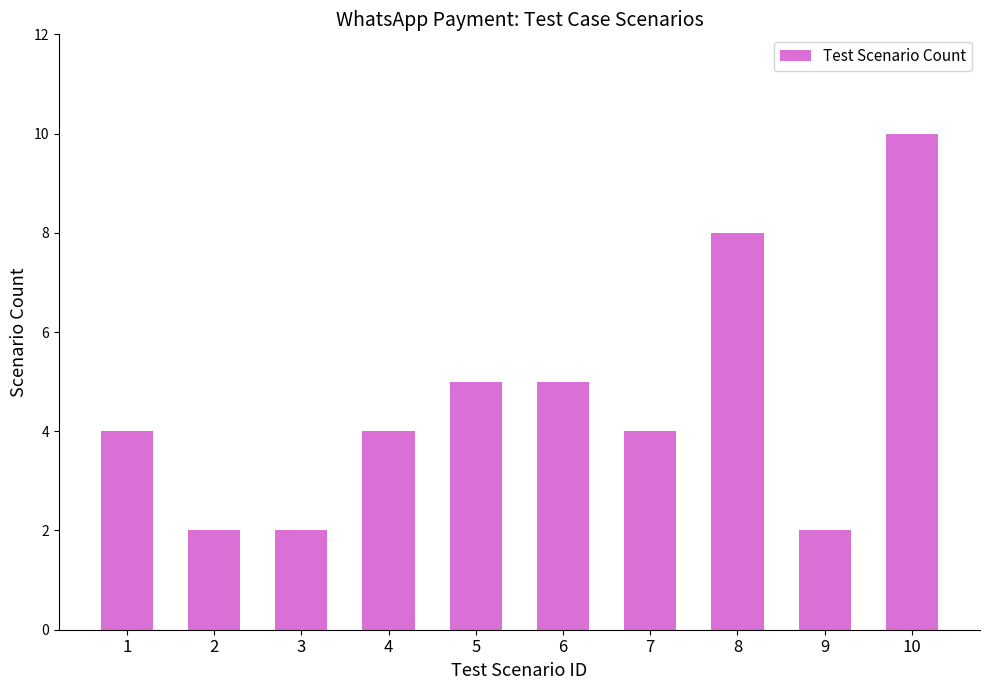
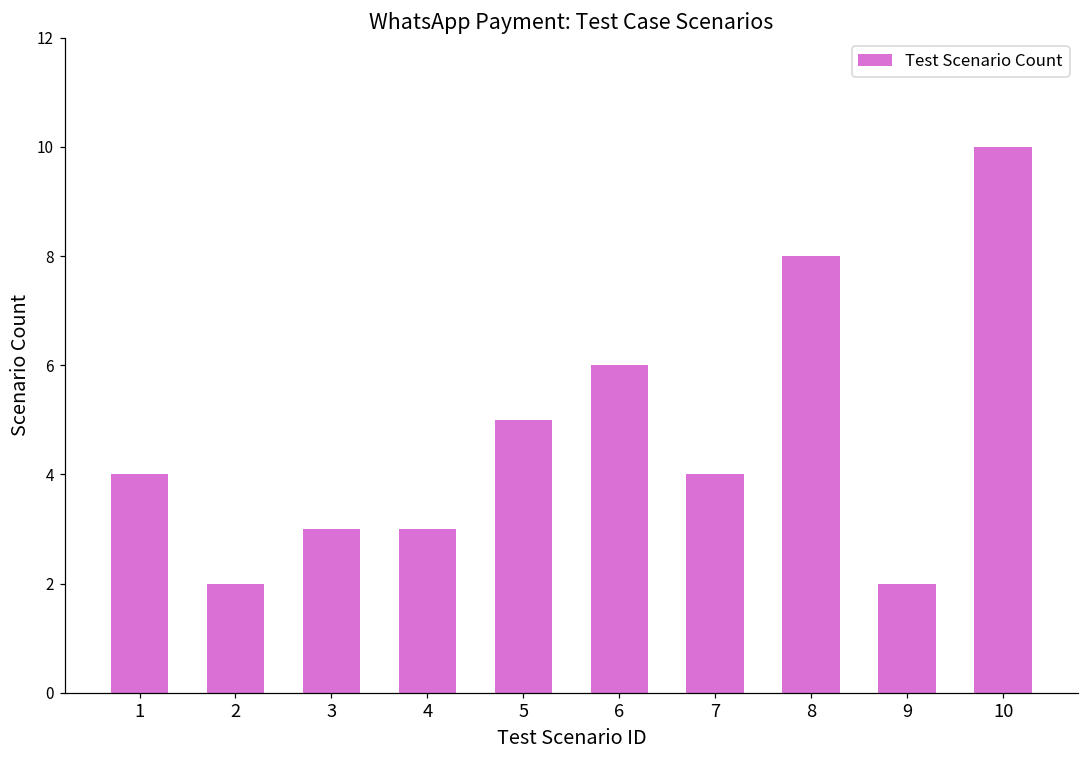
  {
    "1": 4,
    "2": 2,
-   "3": 2,
-   "4": 4,
+   "3": 3,
+   "4": 3,
    "5": 5,
-   "6": 5,
+   "6": 6,
    "7": 4,
    "8": 8,
    "9": 2,
    "10": 10
  }
